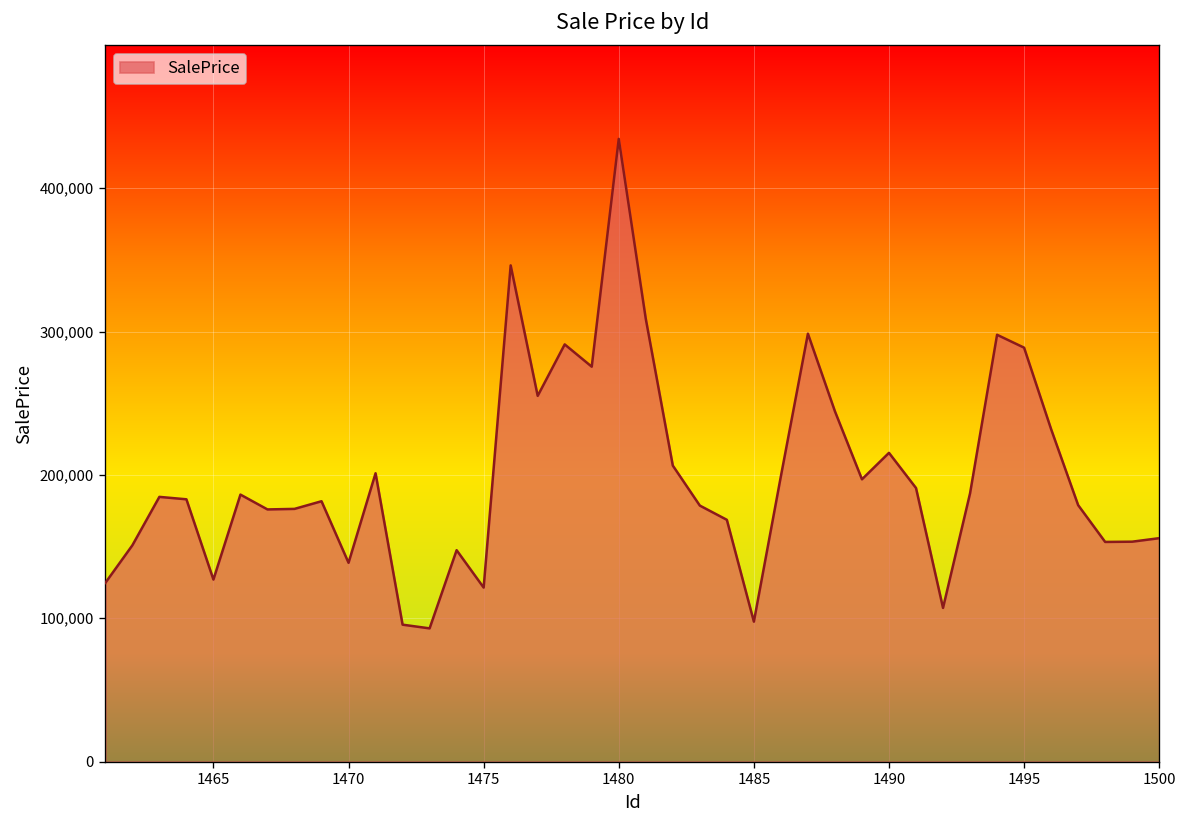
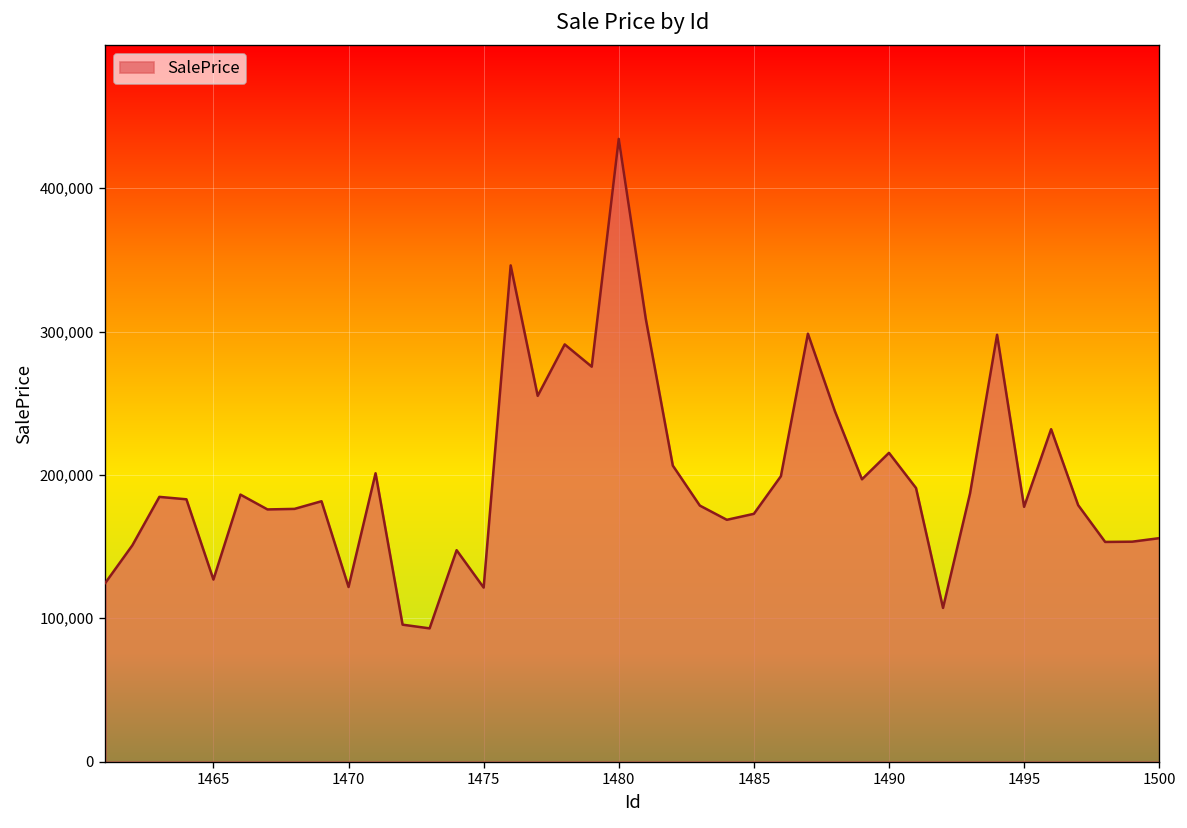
  {
    "1465": "127,000",
-   "1470": "139,000",
+   "1470": "122,000",
    "1475": "121,000",
    "1480": "434,000",
-   "1485": "98,000",
+   "1485": "173,000",
    "1490": "215,000",
-   "1495": "289,000",
+   "1495": "178,000",
    "1500": "156,000"
  }
